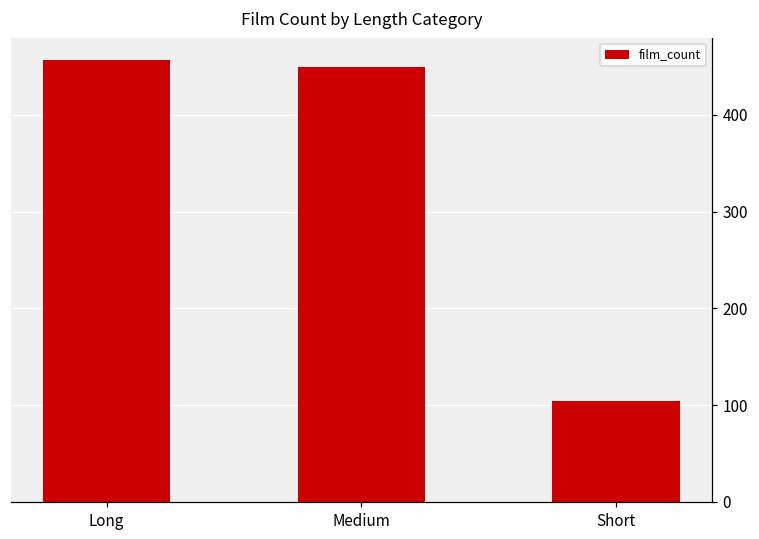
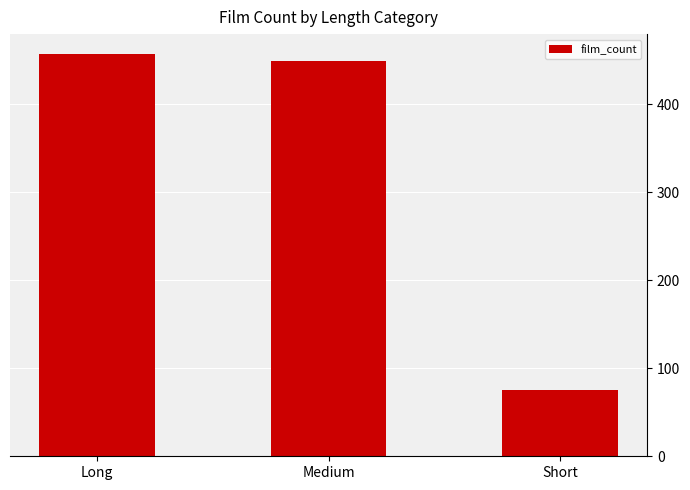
  {
    "Long": 460,
    "Medium": 450,
-   "Short": 100
+   "Short": 80
  }
